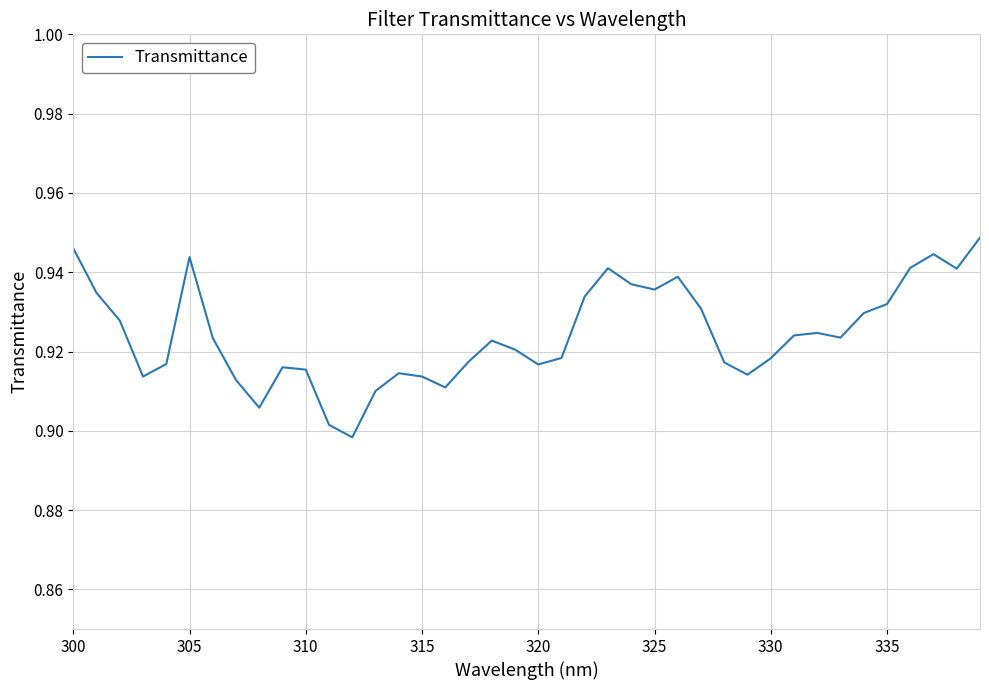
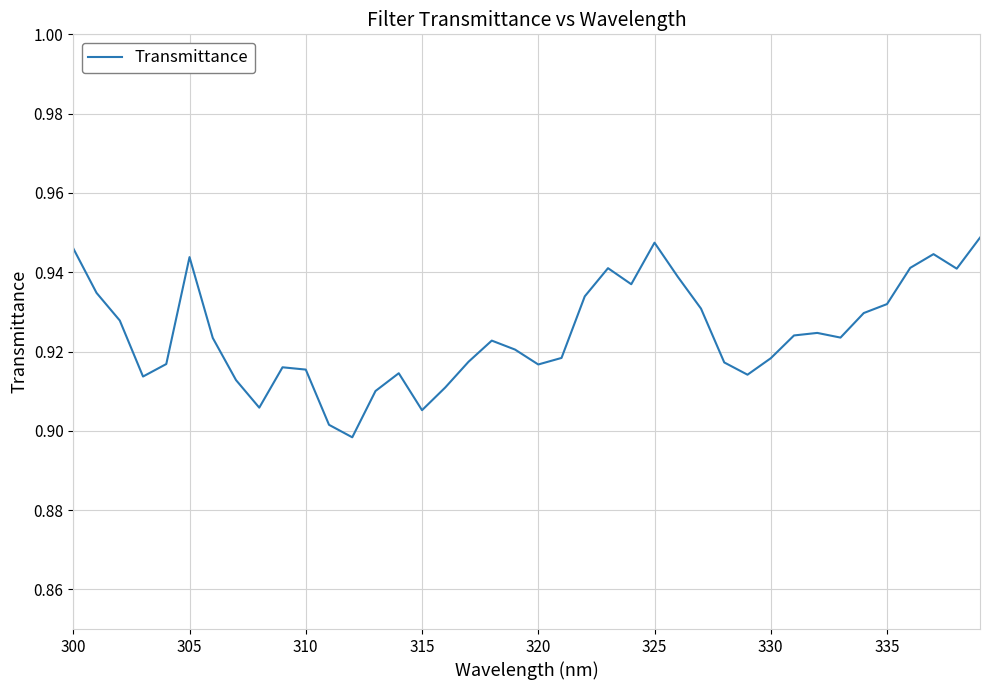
  {
    "300": 0.946,
    "305": 0.944,
    "310": 0.915,
-   "315": 0.914,
+   "315": 0.905,
    "320": 0.917,
-   "325": 0.936,
+   "325": 0.947,
    "330": 0.918,
    "335": 0.932
  }
